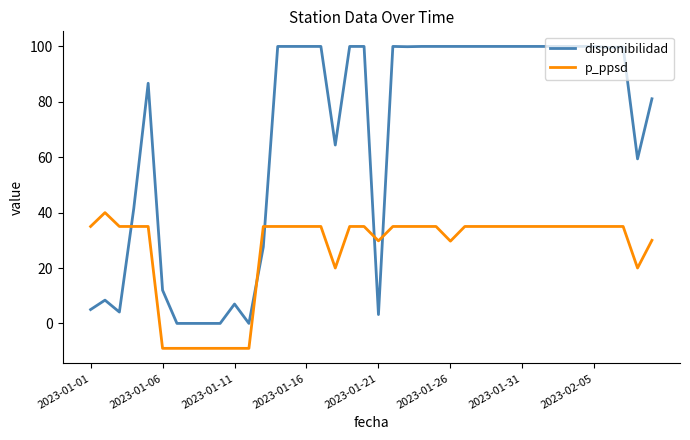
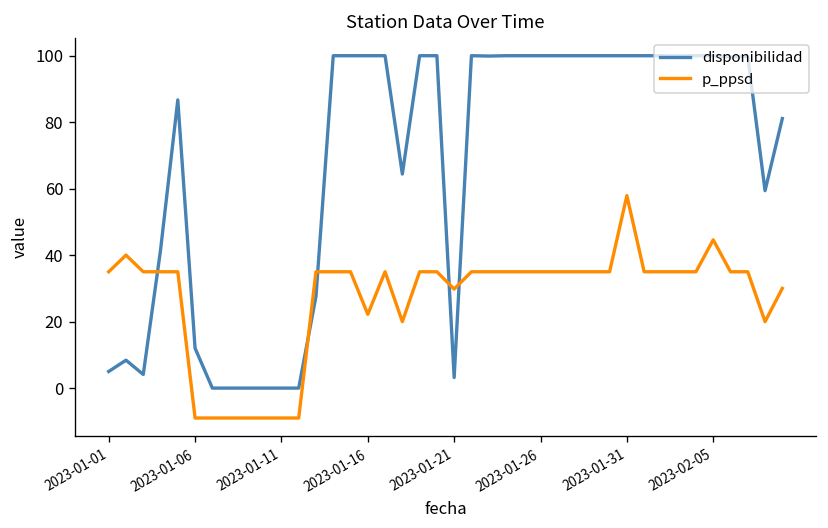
  {
    "disponibilidad": {
      "2023-01-01": 5,
      "2023-01-06": 12,
-     "2023-01-11": 7,
+     "2023-01-11": 0,
      "2023-01-16": 100,
      "2023-01-21": 3,
      "2023-01-26": 100,
      "2023-01-31": 100
    },
    "p_ppsd": {
      "2023-01-01": 35,
      "2023-01-06": -9,
      "2023-01-11": -9,
-     "2023-01-16": 35,
+     "2023-01-16": 22,
      "2023-01-21": 30,
-     "2023-01-26": 30,
-     "2023-01-31": 35,
-     "2023-02-05": 35
+     "2023-01-26": 35,
+     "2023-01-31": 58,
+     "2023-02-05": 45
    }
  }
